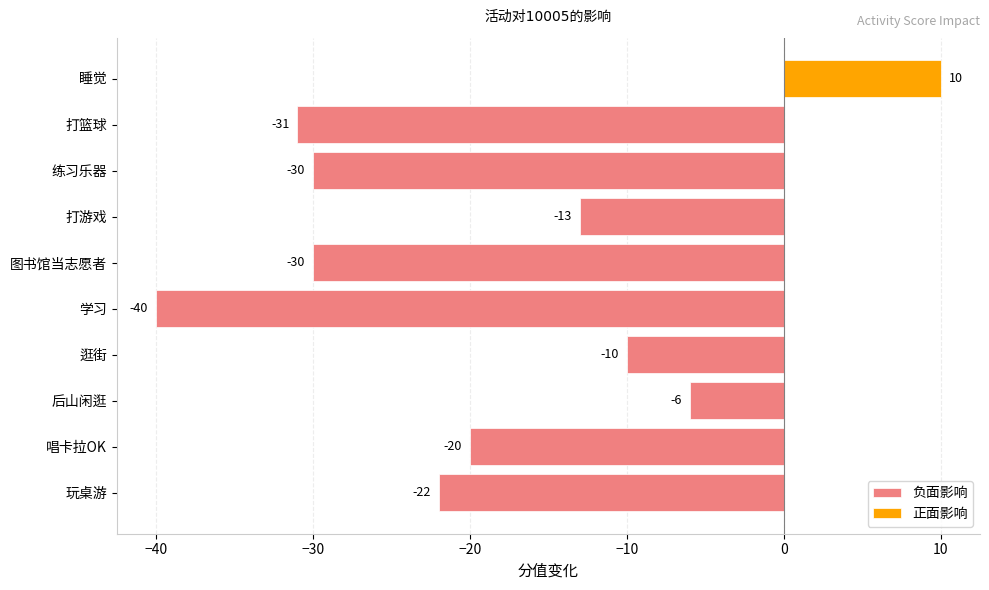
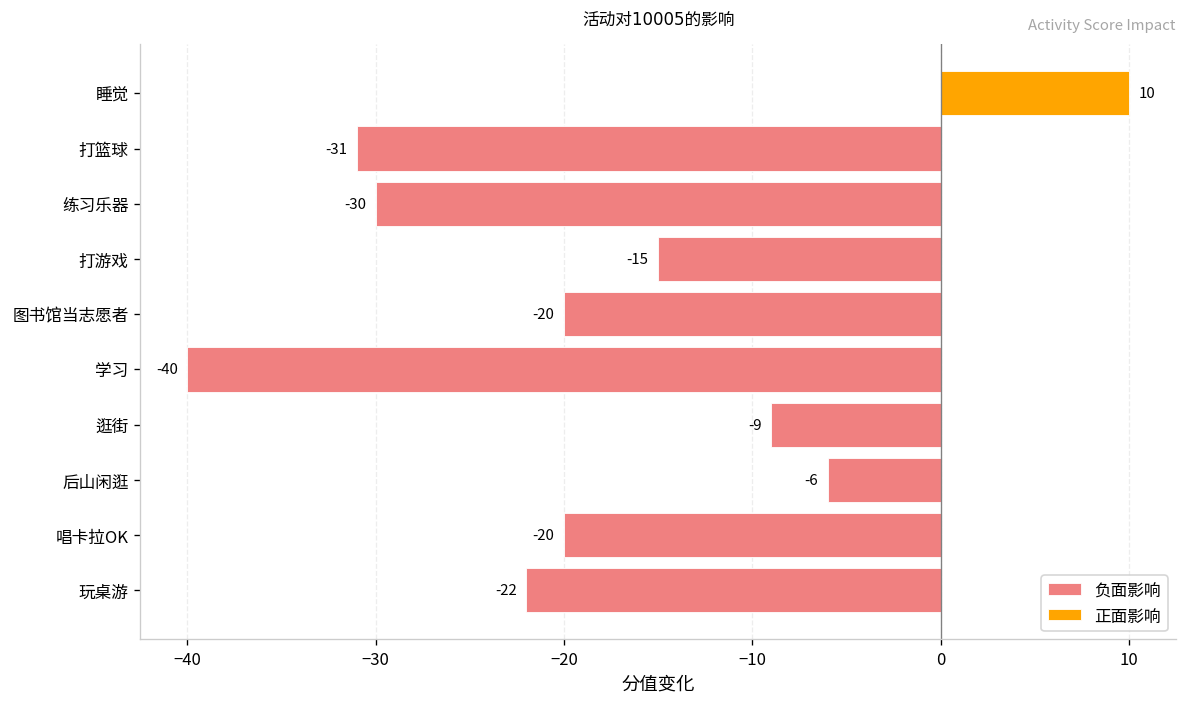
  {
    "负面影响": {
      "打篮球": -31,
      "练习乐器": -30,
-     "打游戏": -13,
-     "图书馆当志愿者": -30,
+     "打游戏": -15,
+     "图书馆当志愿者": -20,
      "学习": -40,
-     "逛街": -10,
+     "逛街": -9,
      "后山闲逛": -6,
      "唱卡拉OK": -20,
      "玩桌游": -22
    },
    "正面影响": {
      "睡觉": 10
    }
  }
